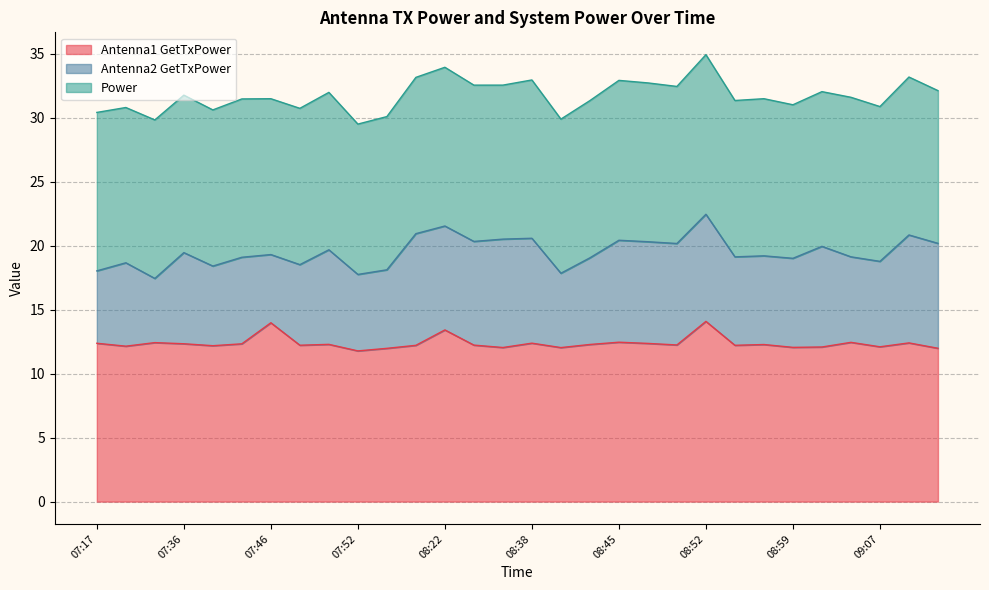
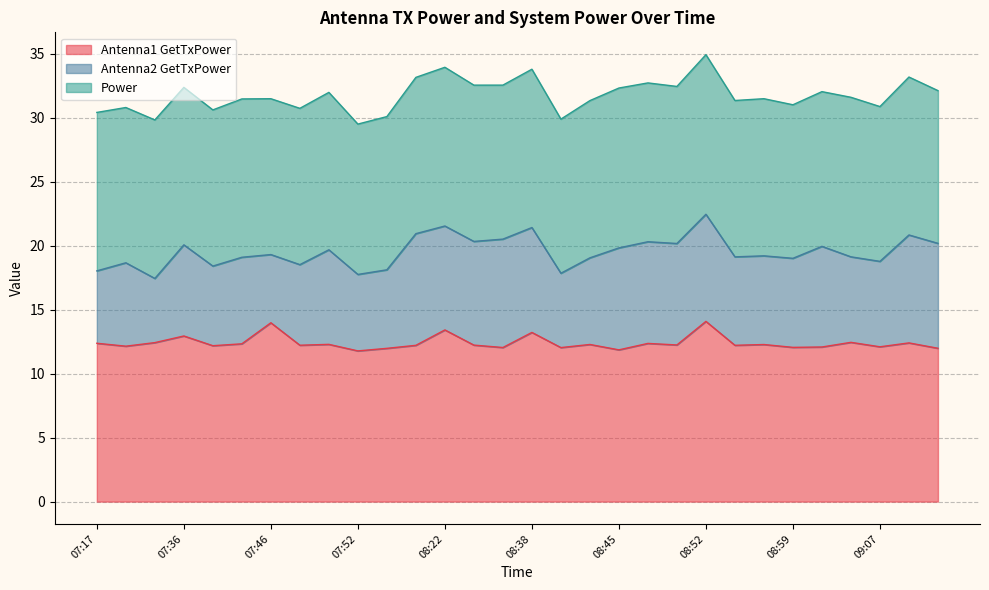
  {
    "Antenna1 GetTxPower": {
      "07:17": 12.4,
-     "07:36": 12.3,
+     "07:36": 12.9,
      "07:46": 14.0,
      "07:52": 11.8,
      "08:22": 13.4,
-     "08:38": 12.4,
-     "08:45": 12.5,
+     "08:38": 13.2,
+     "08:45": 11.9,
      "08:52": 14.1,
      "08:59": 12.0,
      "09:07": 12.1
    }
  }
